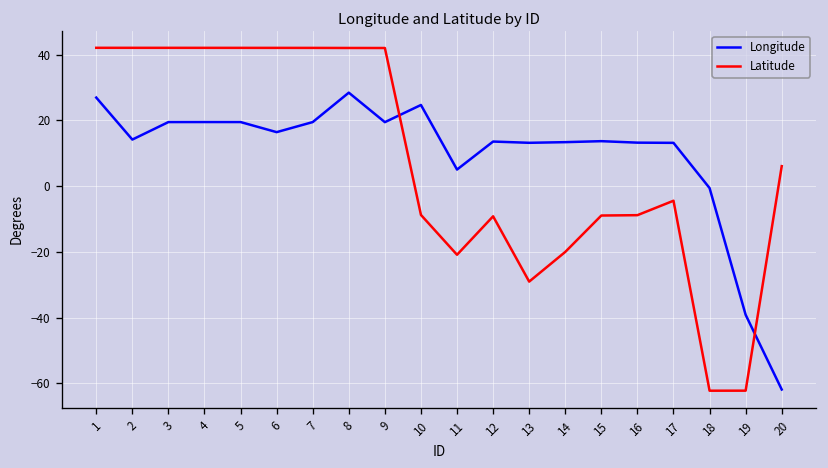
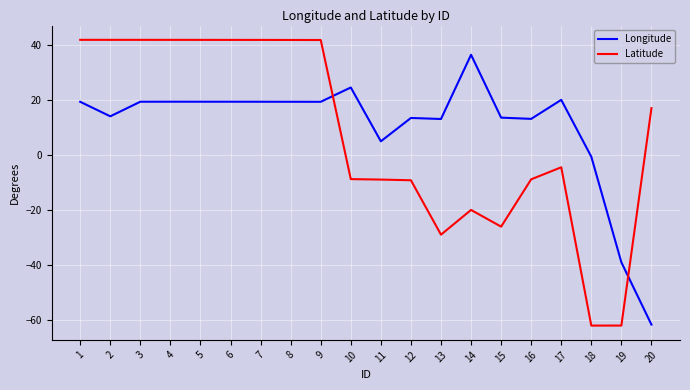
  {
    "Longitude": {
-     "1": 27,
+     "1": 19,
      "2": 14,
      "3": 19,
      "4": 19,
      "5": 19,
-     "6": 16,
+     "6": 19,
      "7": 19,
-     "8": 28,
+     "8": 19,
      "9": 19,
      "10": 25,
      "11": 5,
      "12": 14,
      "13": 13,
-     "14": 13,
+     "14": 37,
      "15": 14,
      "16": 13,
-     "17": 13,
+     "17": 20,
      "18": -1,
      "19": -39,
      "20": -62
    },
    "Latitude": {
      "1": 42,
      "2": 42,
      "3": 42,
      "4": 42,
      "5": 42,
      "6": 42,
      "7": 42,
      "8": 42,
      "9": 42,
      "10": -9,
-     "11": -21,
+     "11": -9,
      "12": -9,
      "13": -29,
      "14": -20,
-     "15": -9,
+     "15": -26,
      "16": -9,
      "17": -4,
      "18": -62,
      "19": -62,
-     "20": 6
+     "20": 17
    }
  }
